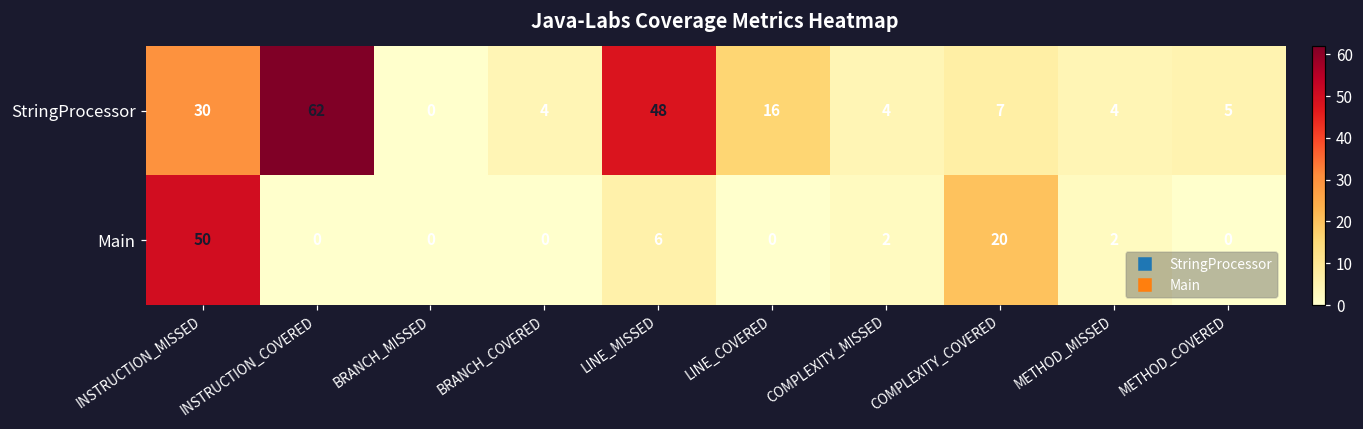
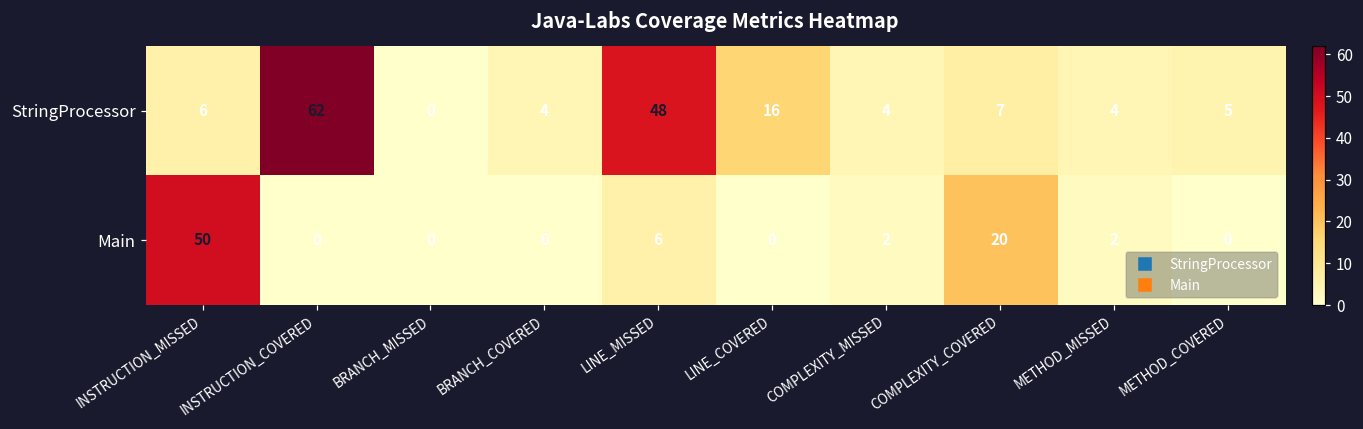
  {
    "StringProcessor": {
-     "INSTRUCTION_MISSED": 30,
+     "INSTRUCTION_MISSED": 6,
      "INSTRUCTION_COVERED": 62,
      "BRANCH_MISSED": 0,
      "BRANCH_COVERED": 4,
      "LINE_MISSED": 48,
      "LINE_COVERED": 16,
      "COMPLEXITY_MISSED": 4,
      "COMPLEXITY_COVERED": 7,
      "METHOD_MISSED": 4,
      "METHOD_COVERED": 5
    },
    "Main": {
      "INSTRUCTION_MISSED": 50,
      "INSTRUCTION_COVERED": 0,
      "BRANCH_MISSED": 0,
      "BRANCH_COVERED": 0,
      "LINE_MISSED": 6,
      "LINE_COVERED": 0,
      "COMPLEXITY_MISSED": 2,
      "COMPLEXITY_COVERED": 20,
      "METHOD_MISSED": 2,
      "METHOD_COVERED": 0
    }
  }
